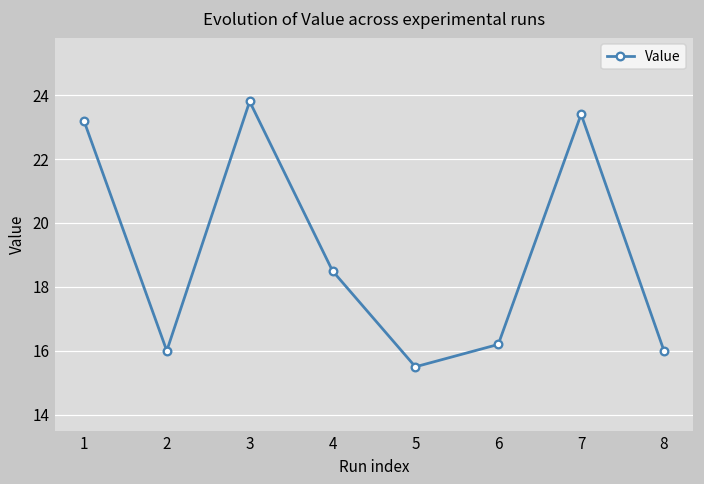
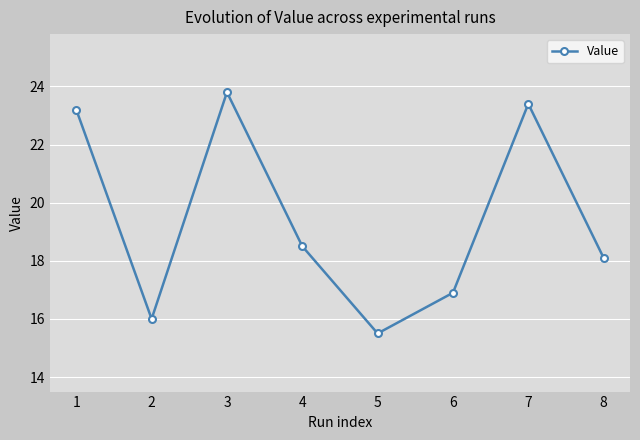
  {
    "1": 23.2,
    "2": 16.0,
    "3": 23.8,
    "4": 18.5,
    "5": 15.5,
-   "6": 16.2,
+   "6": 16.9,
    "7": 23.4,
-   "8": 16.0
+   "8": 18.1
  }
